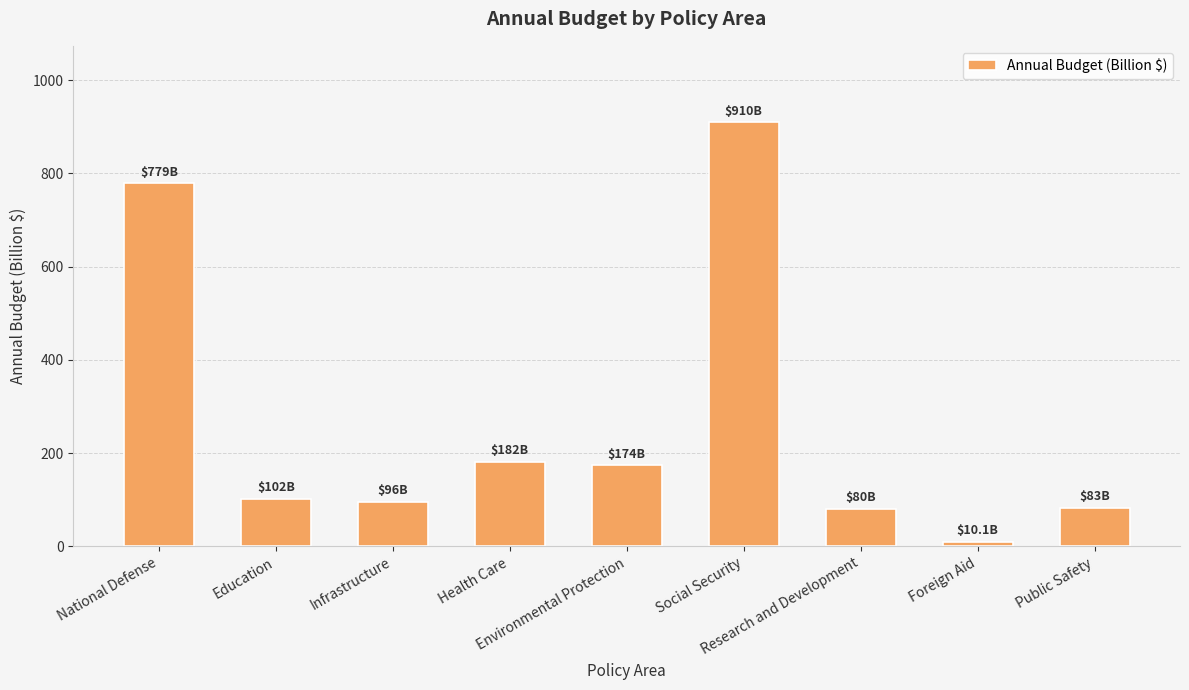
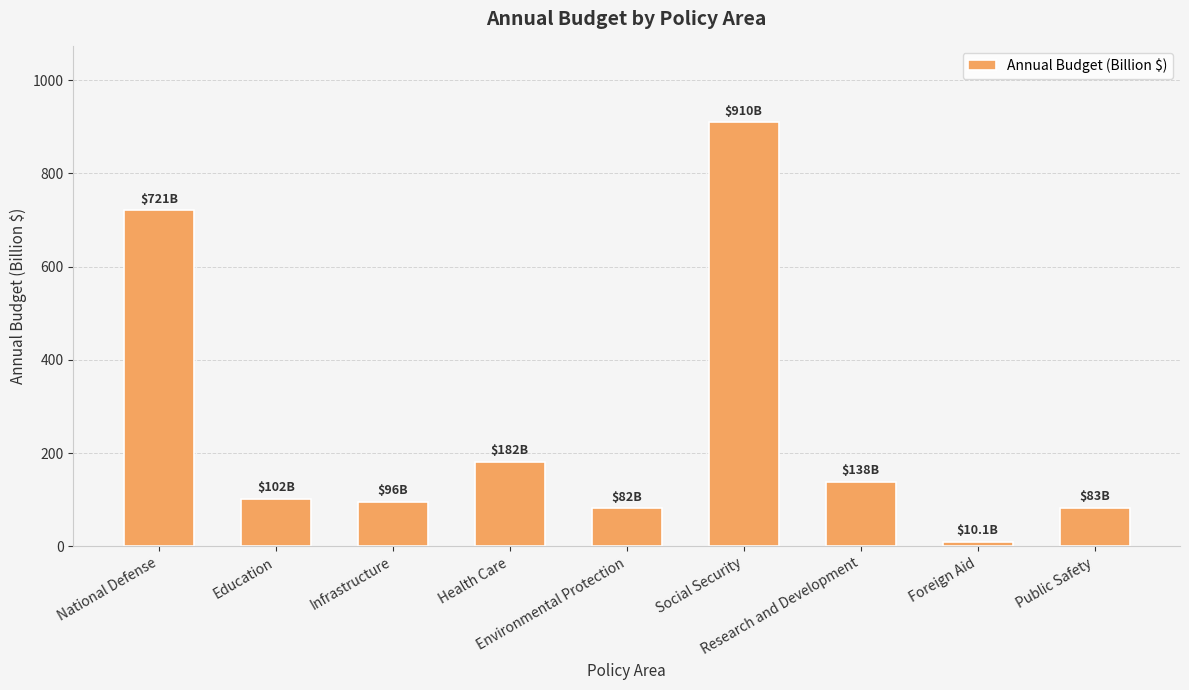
  {
-   "National Defense": "$779B",
+   "National Defense": "$721B",
    "Education": "$102B",
    "Infrastructure": "$96B",
    "Health Care": "$182B",
-   "Environmental Protection": "$174B",
+   "Environmental Protection": "$82B",
    "Social Security": "$910B",
-   "Research and Development": "$80B",
+   "Research and Development": "$138B",
    "Foreign Aid": "$10.1B",
    "Public Safety": "$83B"
  }
